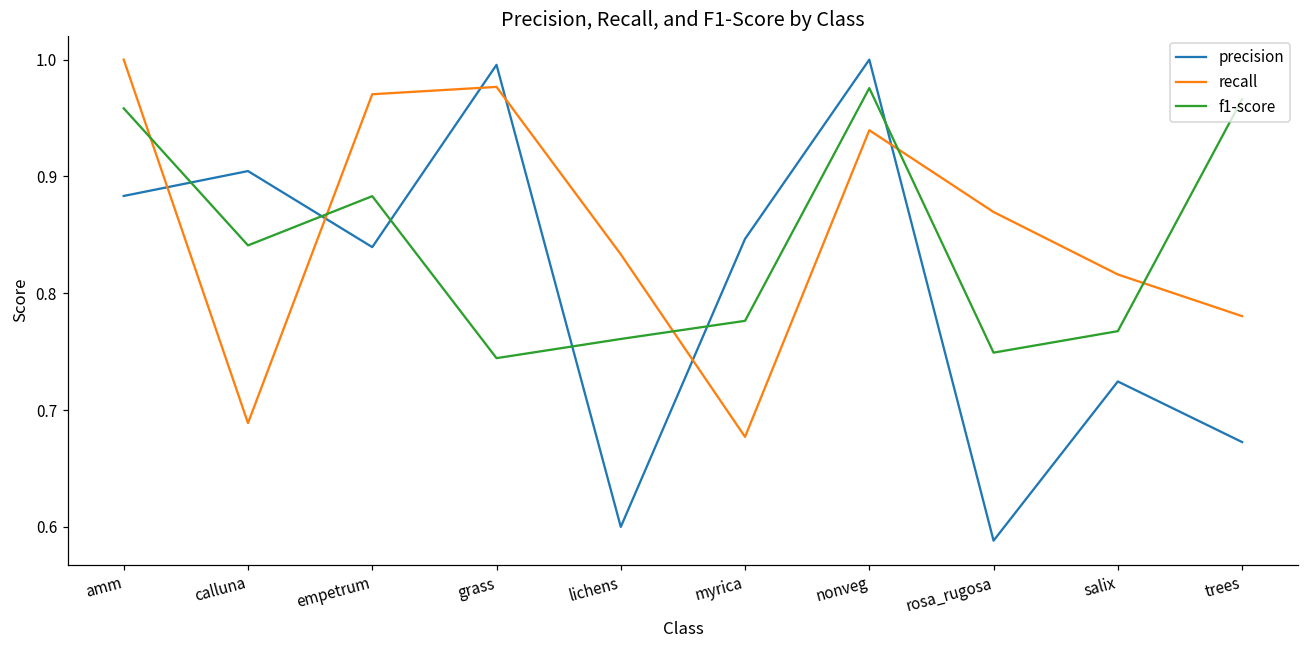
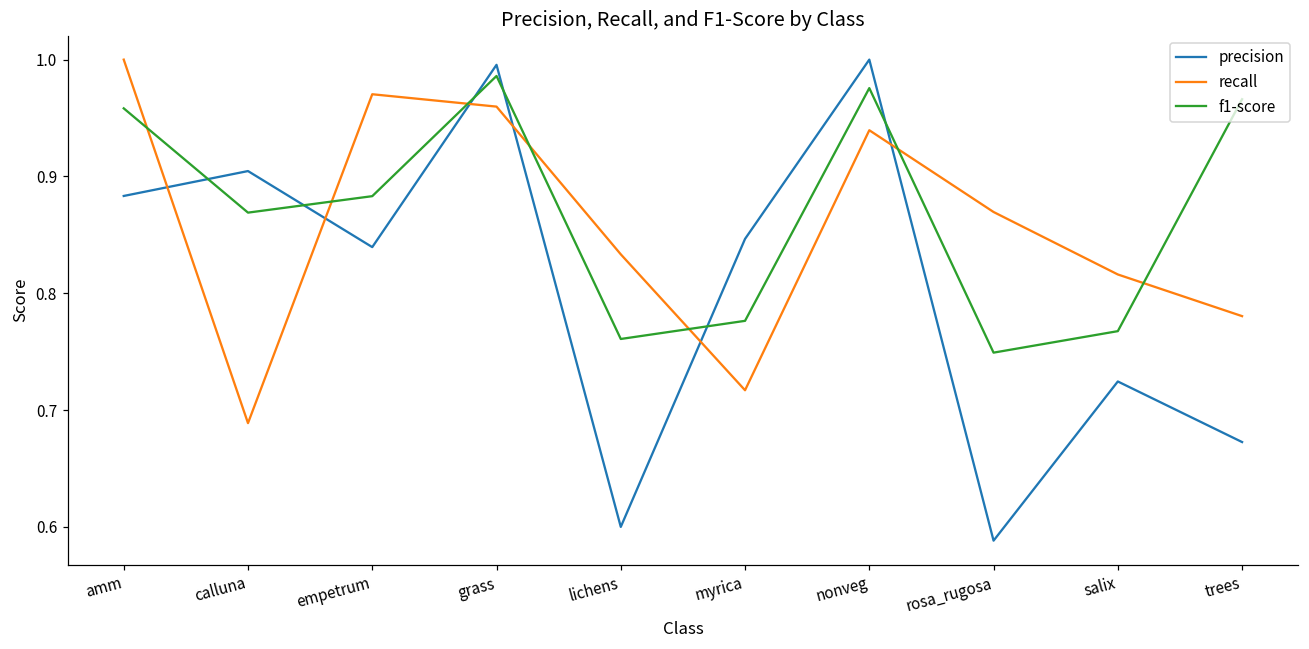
  {
    "precision": {
      "amm": 0.883,
      "calluna": 0.905,
      "empetrum": 0.840,
      "grass": 0.996,
      "lichens": 0.600,
      "myrica": 0.847,
      "nonveg": 1.000,
      "rosa_rugosa": 0.588,
      "salix": 0.724,
      "trees": 0.673
    },
    "recall": {
      "amm": 1.000,
      "calluna": 0.689,
      "empetrum": 0.970,
-     "grass": 0.977,
+     "grass": 0.960,
      "lichens": 0.833,
-     "myrica": 0.677,
+     "myrica": 0.717,
      "nonveg": 0.940,
      "rosa_rugosa": 0.870,
      "salix": 0.816,
      "trees": 0.780
    },
    "f1-score": {
      "amm": 0.958,
-     "calluna": 0.841,
+     "calluna": 0.869,
      "empetrum": 0.883,
-     "grass": 0.744,
+     "grass": 0.986,
      "lichens": 0.761,
      "myrica": 0.776,
      "nonveg": 0.976,
      "rosa_rugosa": 0.749,
      "salix": 0.768
    }
  }
